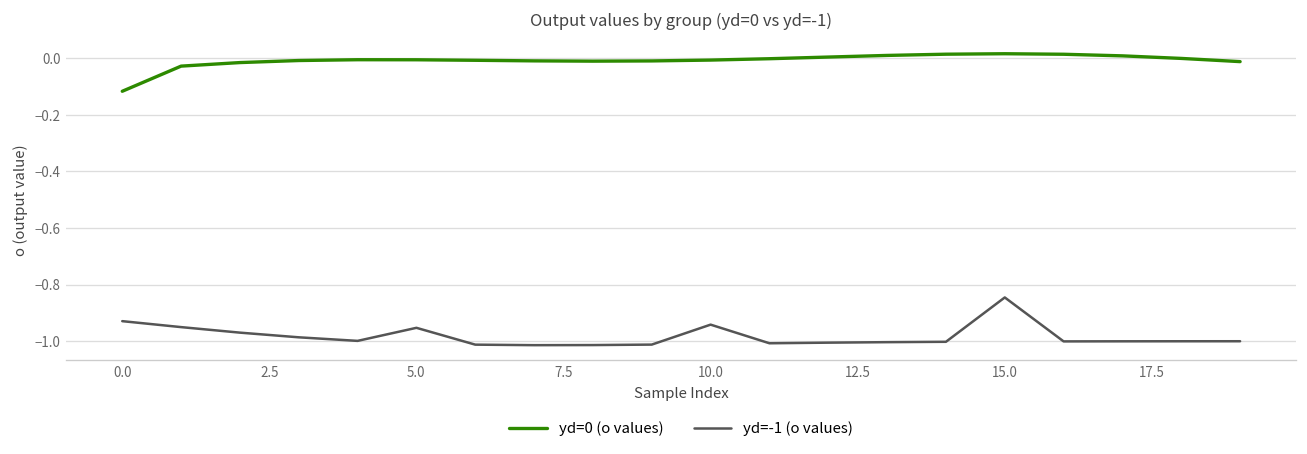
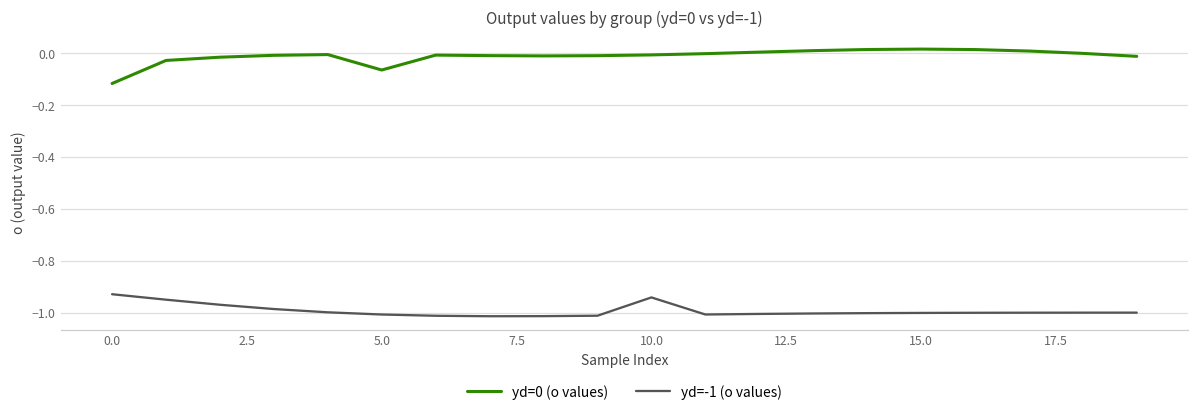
  {
    "yd=0 (o values)": {
      "0.0": -0.12,
-     "5.0": -0.01,
+     "5.0": -0.06,
      "10.0": -0.01,
      "15.0": 0.02
    },
    "yd=-1 (o values)": {
      "0.0": -0.93,
-     "5.0": -0.95,
+     "5.0": -1.01,
      "10.0": -0.94,
-     "15.0": -0.85
+     "15.0": -1.00
    }
  }
